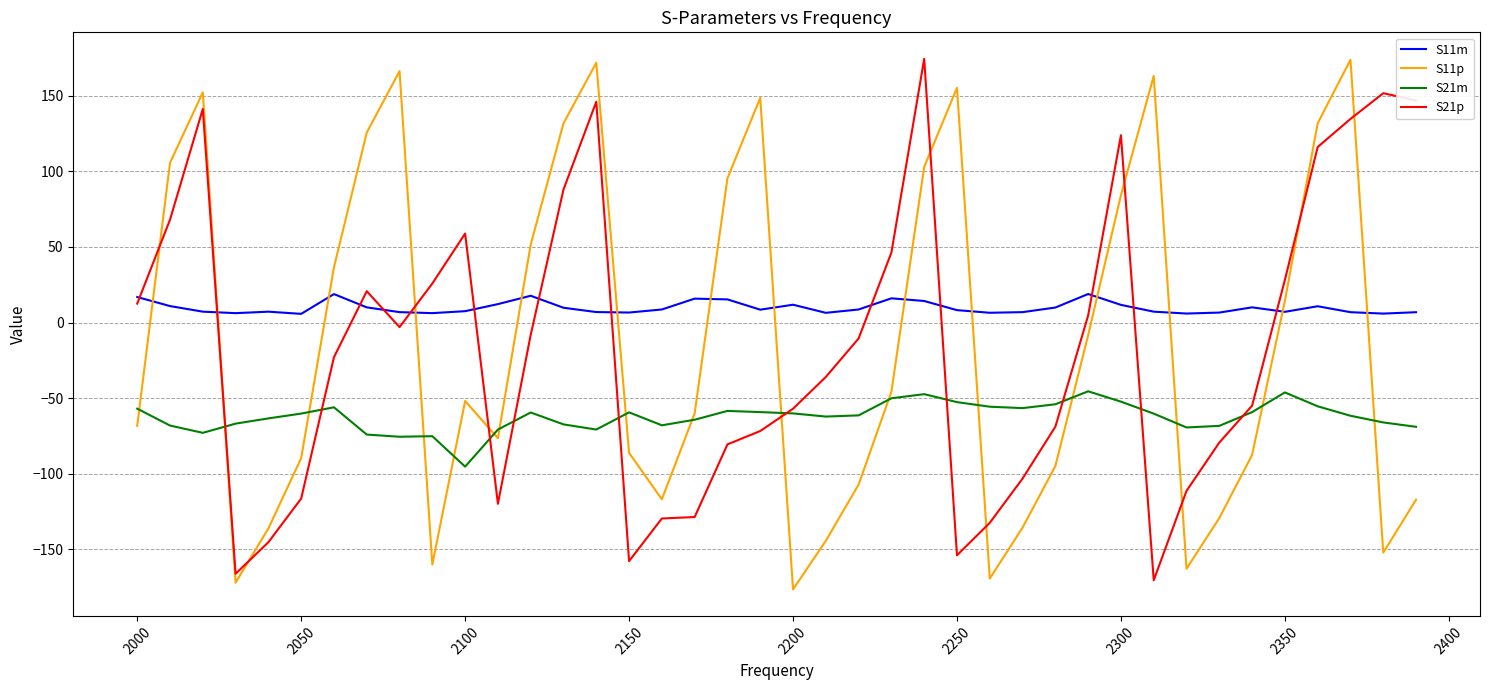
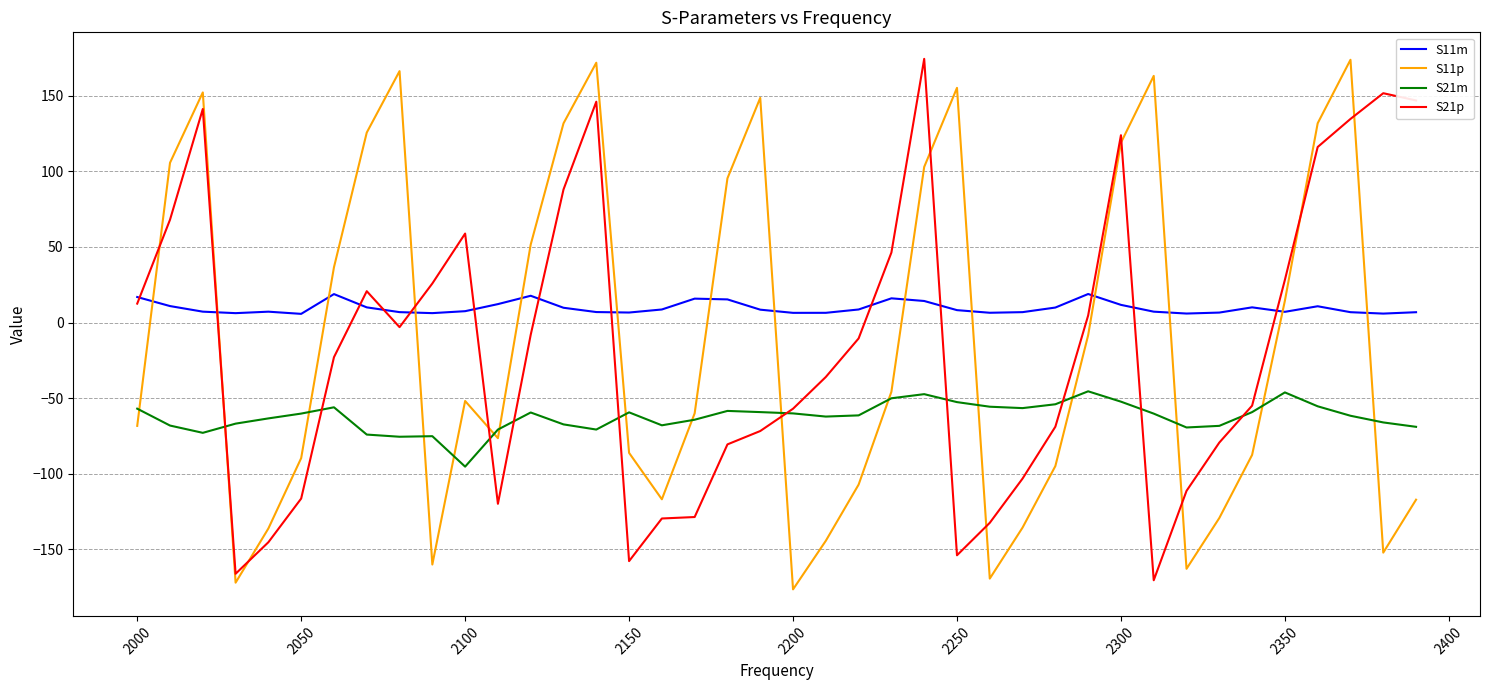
  {
    "S11m": {
      "2000": 17,
      "2050": 6,
      "2100": 8,
      "2150": 7,
-     "2200": 12,
+     "2200": 6,
      "2250": 8,
      "2300": 12,
      "2350": 7
    },
    "S11p": {
      "2000": -68,
      "2050": -90,
      "2100": -52,
      "2150": -86,
      "2200": -177,
      "2250": 155,
-     "2300": 84,
+     "2300": 119,
      "2350": 14
    },
    "S21m": {
      "2000": -57,
      "2050": -60,
      "2100": -95,
      "2150": -59,
      "2200": -60,
      "2250": -53,
      "2300": -52,
      "2350": -46
    },
    "S21p": {
      "2000": 13,
      "2050": -116,
      "2100": 59,
      "2150": -158,
      "2200": -57,
      "2250": -154,
      "2300": 124,
      "2350": 28
    }
  }
